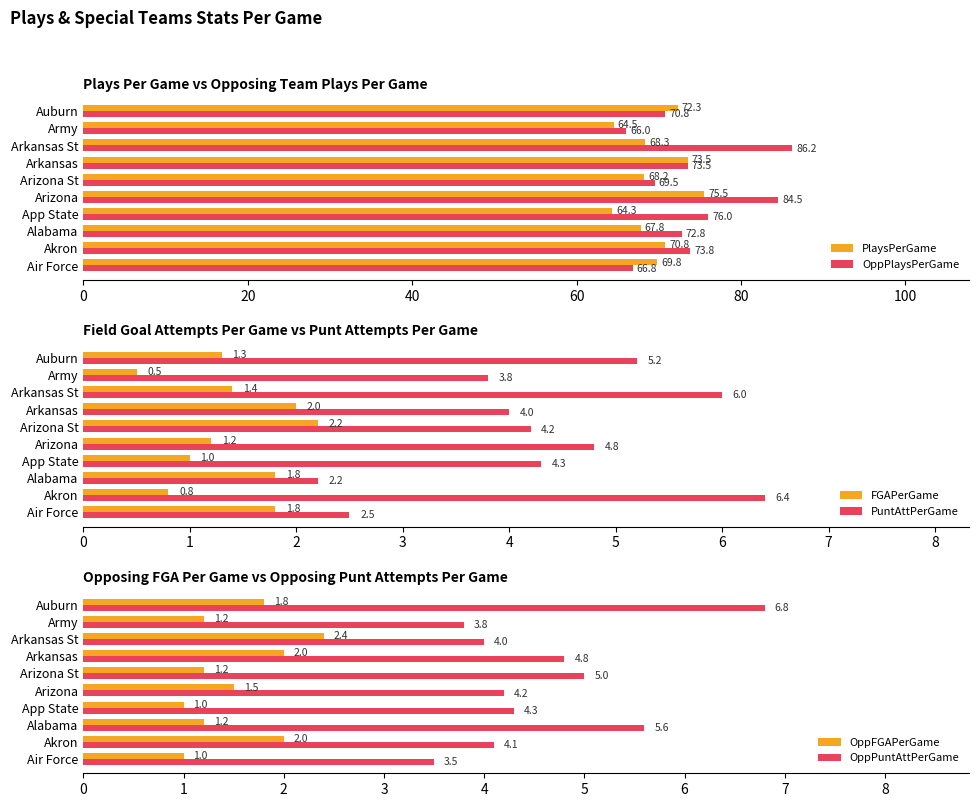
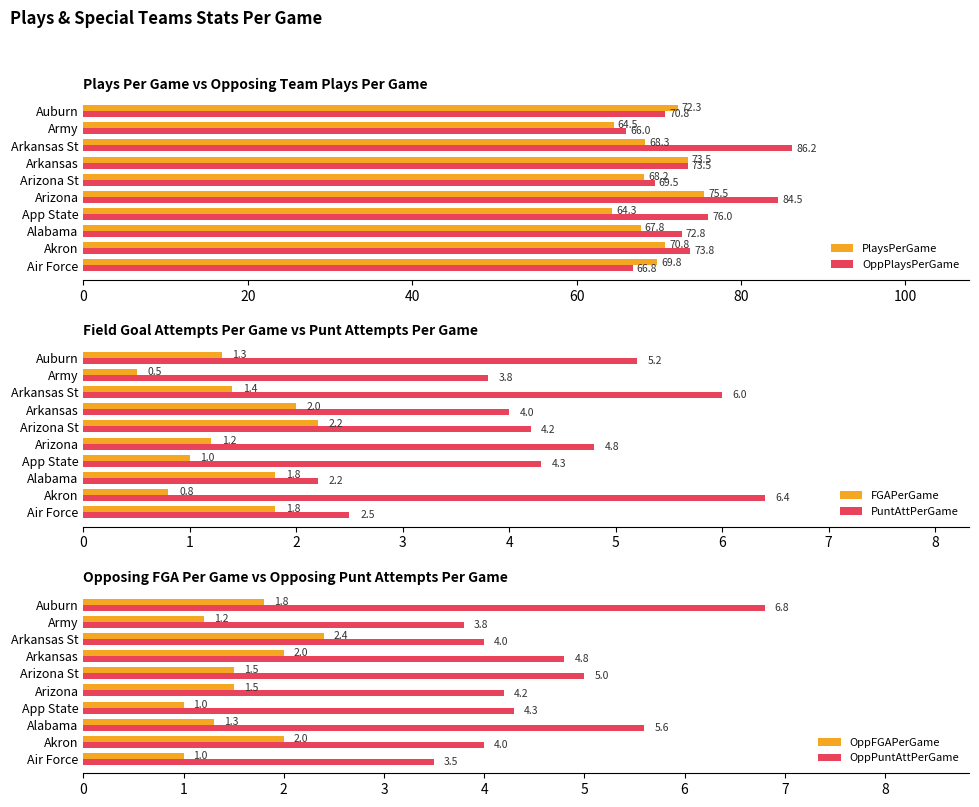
  {
    "Plays Per Game vs Opposing Team Plays Per Game": {
      "PlaysPerGame": {
        "Arkansas St": 68.3,
        "Arizona": 75.5,
        "App State": 64.3,
        "Alabama": 67.8,
        "Akron": 70.8,
        "Air Force": 69.8
      },
      "OppPlaysPerGame": {
        "Arkansas St": 86.2,
        "Arizona": 84.5,
        "App State": 76.0,
        "Alabama": 72.8,
        "Akron": 73.8,
        "Air Force": 66.8
      }
    },
    "Field Goal Attempts Per Game vs Punt Attempts Per Game": {
      "FGAPerGame": {
        "Auburn": 1.3,
        "Army": 0.5,
        "Arkansas St": 1.4,
        "Arkansas": 2.0,
        "Arizona St": 2.2,
        "Arizona": 1.2,
        "App State": 1.0,
        "Alabama": 1.8,
        "Akron": 0.8,
        "Air Force": 1.8
      },
      "PuntAttPerGame": {
        "Auburn": 5.2,
        "Army": 3.8,
        "Arkansas St": 6.0,
        "Arkansas": 4.0,
        "Arizona St": 4.2,
        "Arizona": 4.8,
        "App State": 4.3,
        "Alabama": 2.2,
        "Akron": 6.4,
        "Air Force": 2.5
      }
    },
    "Opposing FGA Per Game vs Opposing Punt Attempts Per Game": {
      "OppFGAPerGame": {
        "Auburn": 1.8,
        "Army": 1.2,
        "Arkansas St": 2.4,
        "Arkansas": 2.0,
-       "Arizona St": 1.2,
+       "Arizona St": 1.5,
        "Arizona": 1.5,
        "App State": 1.0,
-       "Alabama": 1.2,
+       "Alabama": 1.3,
        "Akron": 2.0,
        "Air Force": 1.0
      },
      "OppPuntAttPerGame": {
        "Auburn": 6.8,
        "Army": 3.8,
        "Arkansas St": 4.0,
        "Arkansas": 4.8,
        "Arizona St": 5.0,
        "Arizona": 4.2,
        "App State": 4.3,
        "Alabama": 5.6,
-       "Akron": 4.1,
+       "Akron": 4.0,
        "Air Force": 3.5
      }
    }
  }
